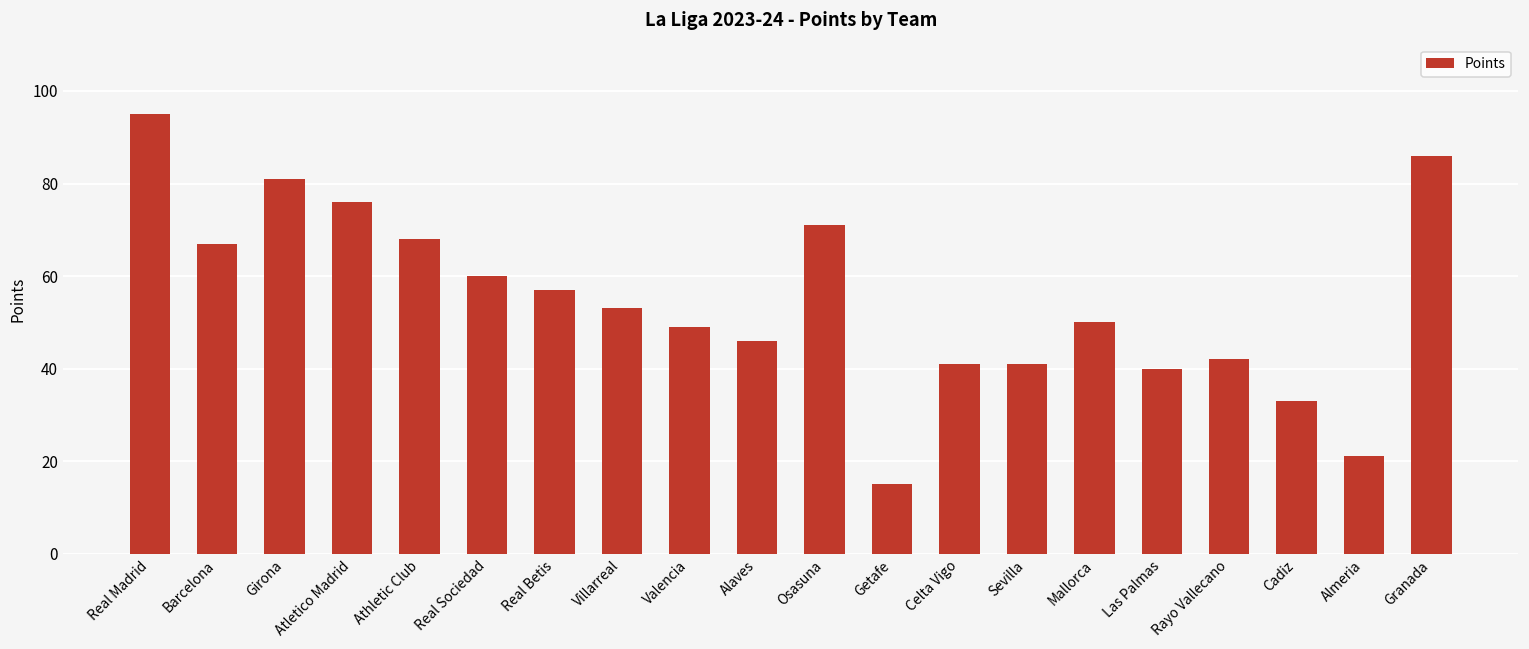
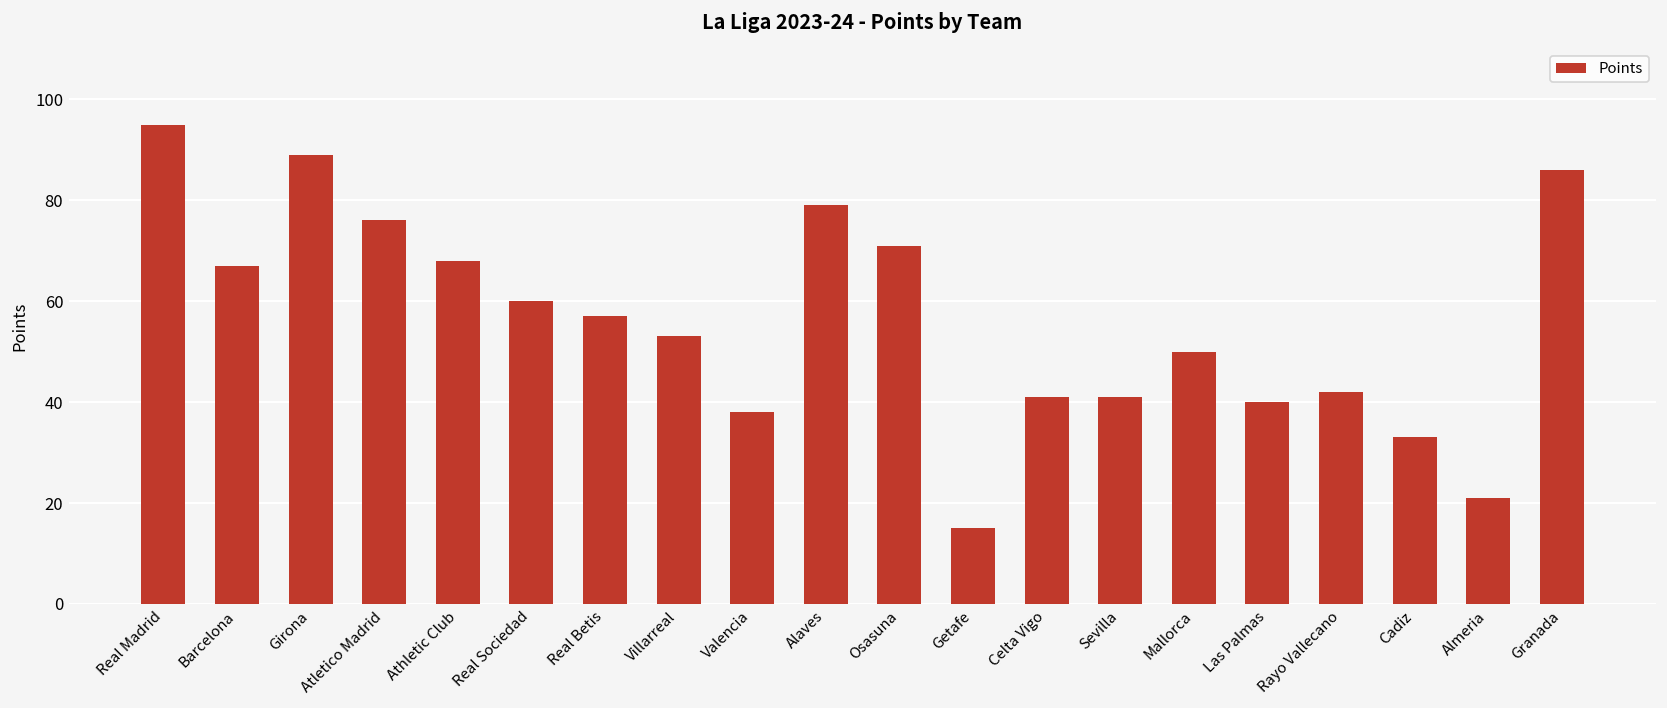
  {
    "Real Madrid": 95,
    "Barcelona": 67,
-   "Girona": 81,
+   "Girona": 89,
    "Atletico Madrid": 76,
    "Athletic Club": 68,
    "Real Sociedad": 60,
    "Real Betis": 57,
    "Villarreal": 53,
-   "Valencia": 49,
-   "Alaves": 46,
+   "Valencia": 38,
+   "Alaves": 79,
    "Osasuna": 71,
    "Getafe": 15,
    "Celta Vigo": 41,
    "Sevilla": 41,
    "Mallorca": 50,
    "Las Palmas": 40,
    "Rayo Vallecano": 42,
    "Cadiz": 33,
    "Almeria": 21,
    "Granada": 86
  }
